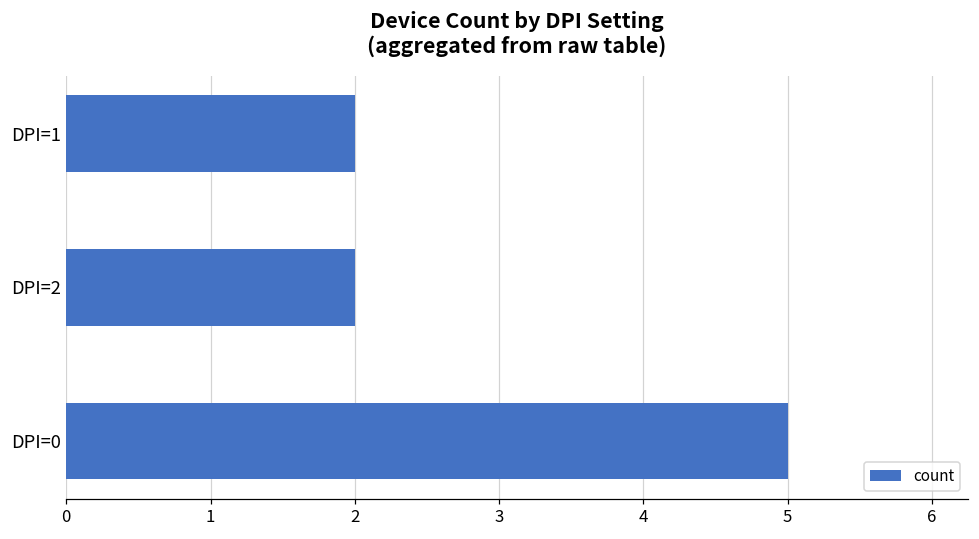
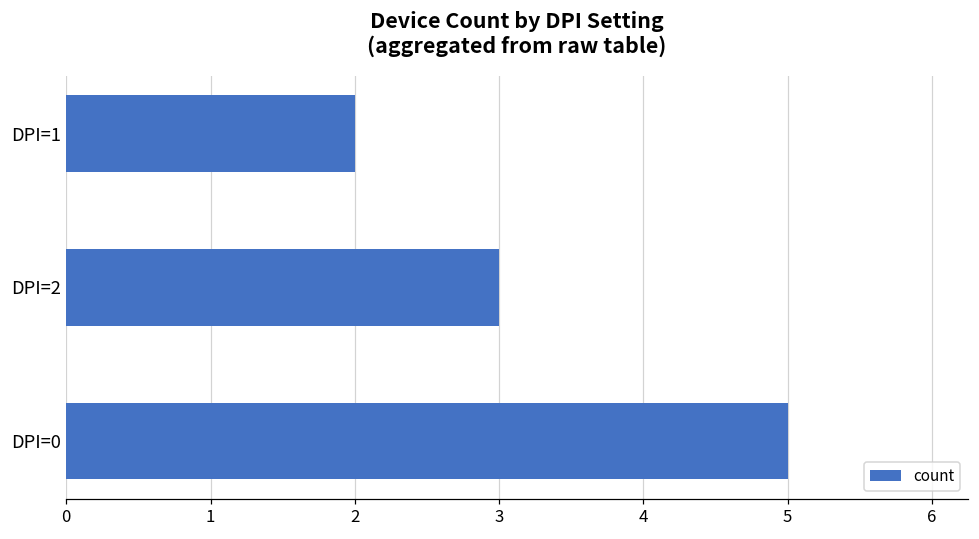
  {
    "DPI=1": 2,
-   "DPI=2": 2,
+   "DPI=2": 3,
    "DPI=0": 5
  }
